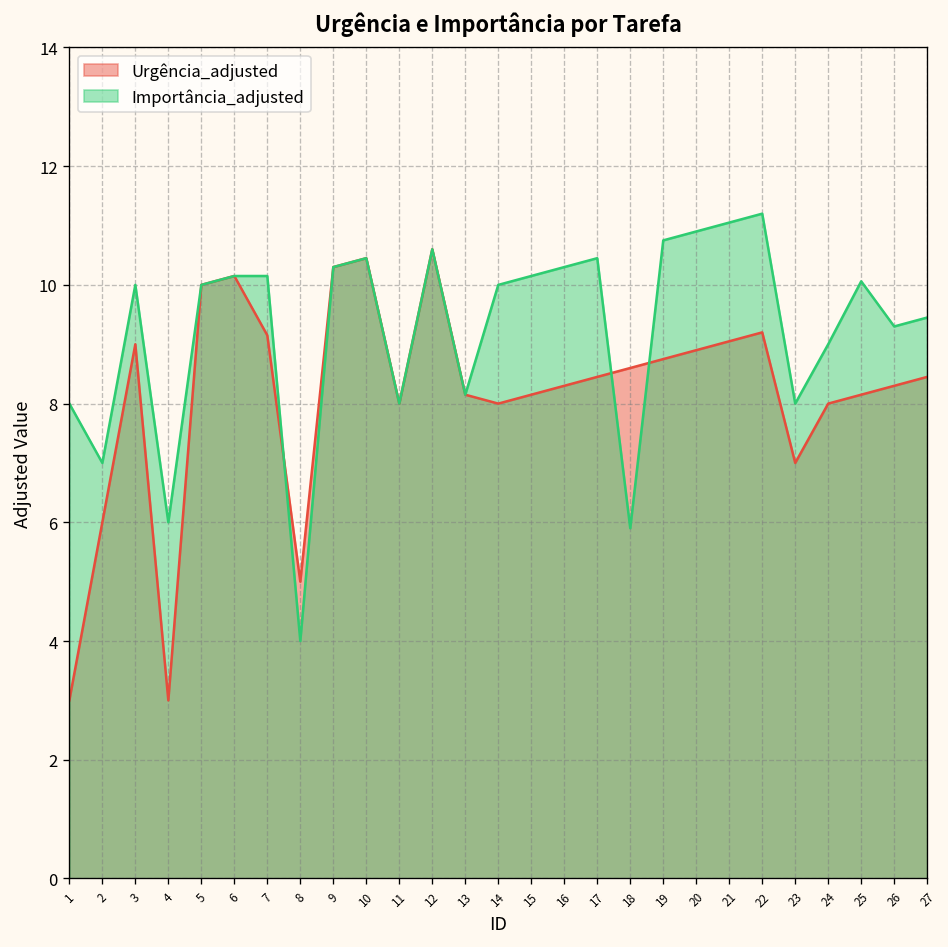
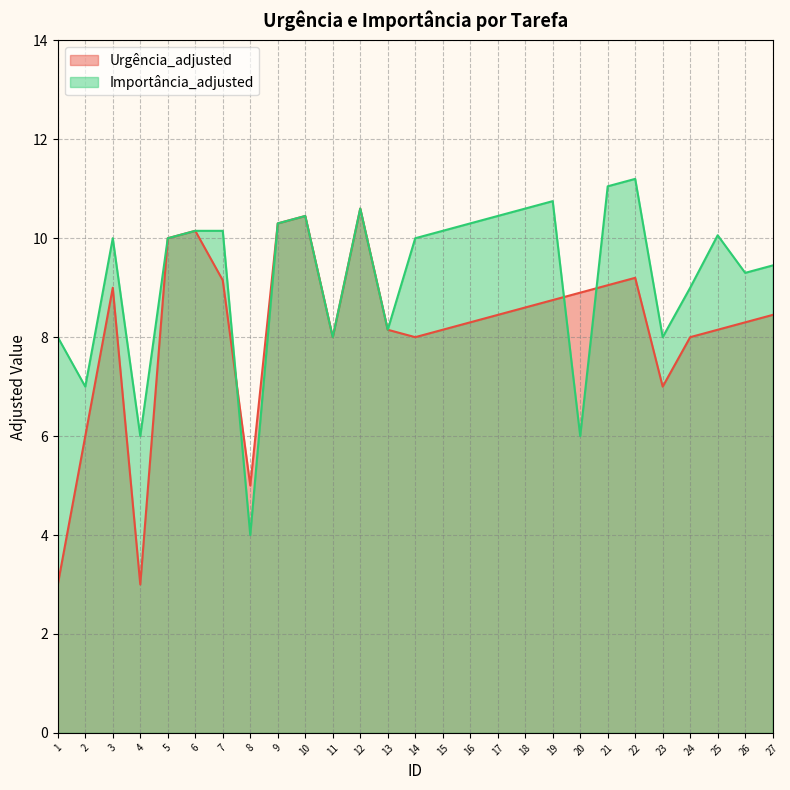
  {
    "Urgência_adjusted": {
      "1": 3.0,
      "2": 6.0,
      "3": 9.0,
      "4": 3.0,
      "7": 9.2,
      "8": 5.0,
      "14": 8.0,
      "15": 8.2,
      "16": 8.3,
      "17": 8.5,
      "18": 8.6,
      "19": 8.8,
      "20": 8.9,
      "21": 9.1,
      "22": 9.2,
      "23": 7.0,
      "24": 8.0,
      "25": 8.2,
      "26": 8.3,
      "27": 8.5
    },
    "Importância_adjusted": {
      "1": 8.0,
      "2": 7.0,
      "3": 10.0,
      "4": 6.0,
      "7": 10.2,
      "8": 4.0,
      "14": 10.0,
      "15": 10.2,
      "16": 10.3,
      "17": 10.5,
-     "18": 5.9,
+     "18": 10.6,
      "19": 10.8,
-     "20": 10.9,
+     "20": 6.0,
      "21": 11.1,
      "22": 11.2,
      "23": 8.0,
      "24": 9.0,
      "25": 10.1,
      "26": 9.3,
      "27": 9.5
    }
  }
